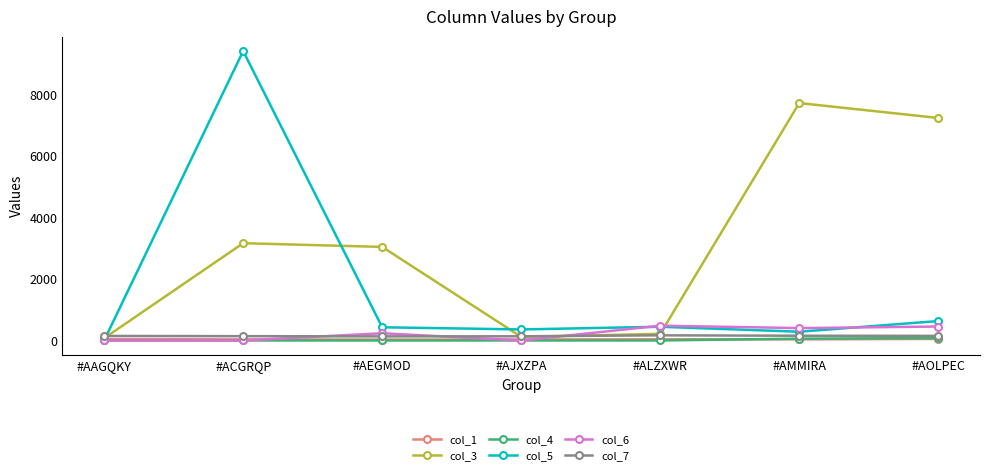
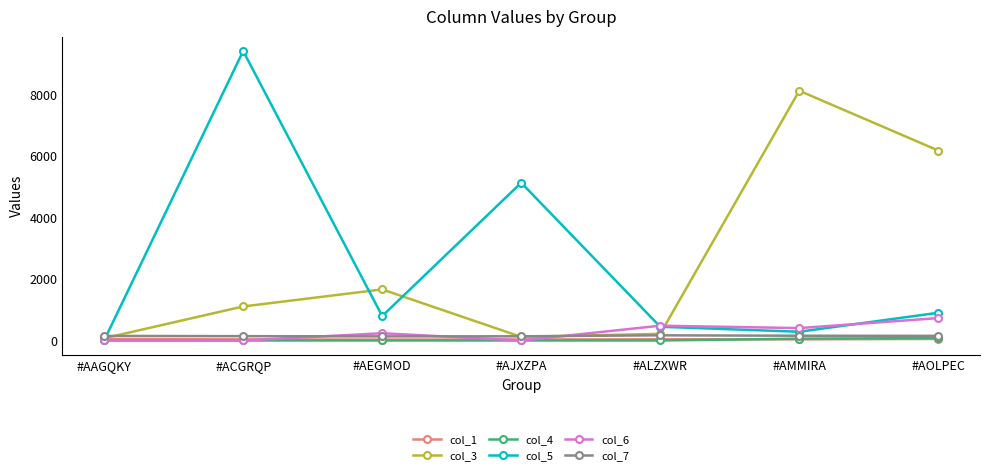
  {
    "col_3": {
-     "#ACGRQP": 3200,
-     "#AEGMOD": 3000,
-     "#AMMIRA": 7700,
-     "#AOLPEC": 7200
+     "#ACGRQP": 1100,
+     "#AEGMOD": 1700,
+     "#AMMIRA": 8100,
+     "#AOLPEC": 6200
    },
    "col_5": {
      "#ACGRQP": 9400,
-     "#AEGMOD": 400,
-     "#AJXZPA": 400,
+     "#AEGMOD": 800,
+     "#AJXZPA": 5100,
      "#AMMIRA": 300,
-     "#AOLPEC": 600
+     "#AOLPEC": 900
    },
    "col_6": {
      "#AEGMOD": 200,
      "#AMMIRA": 400,
-     "#AOLPEC": 500
+     "#AOLPEC": 700
    },
    "col_7": {
      "#ACGRQP": 100,
      "#AEGMOD": 100,
      "#AMMIRA": 200
    }
  }
